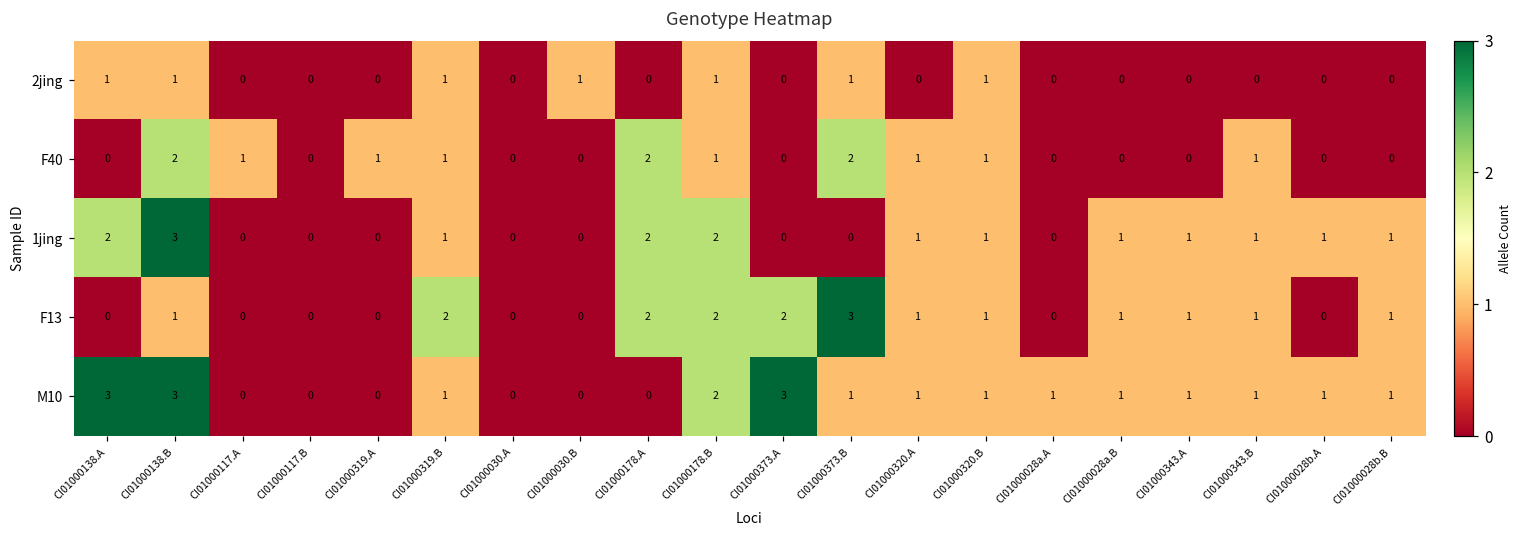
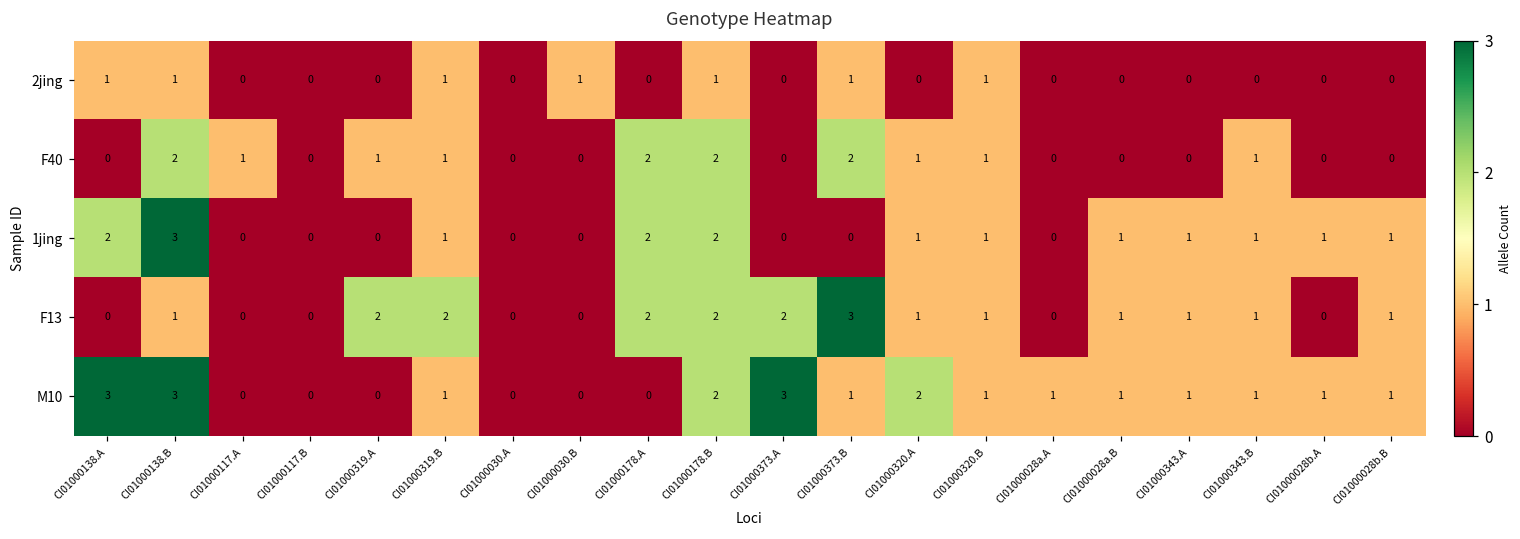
  {
    "2jing": {
      "CI01000138.A": 1,
      "CI01000138.B": 1,
      "CI01000117.A": 0,
      "CI01000117.B": 0,
      "CI01000319.A": 0,
      "CI01000319.B": 1,
      "CI01000030.A": 0,
      "CI01000030.B": 1,
      "CI01000178.A": 0,
      "CI01000178.B": 1,
      "CI01000373.A": 0,
      "CI01000373.B": 1,
      "CI01000320.A": 0,
      "CI01000320.B": 1,
      "CI01000028a.A": 0,
      "CI01000028a.B": 0,
      "CI01000343.A": 0,
      "CI01000343.B": 0,
      "CI01000028b.A": 0,
      "CI01000028b.B": 0
    },
    "F40": {
      "CI01000138.A": 0,
      "CI01000138.B": 2,
      "CI01000117.A": 1,
      "CI01000117.B": 0,
      "CI01000319.A": 1,
      "CI01000319.B": 1,
      "CI01000030.A": 0,
      "CI01000030.B": 0,
      "CI01000178.A": 2,
-     "CI01000178.B": 1,
+     "CI01000178.B": 2,
      "CI01000373.A": 0,
      "CI01000373.B": 2,
      "CI01000320.A": 1,
      "CI01000320.B": 1,
      "CI01000028a.A": 0,
      "CI01000028a.B": 0,
      "CI01000343.A": 0,
      "CI01000343.B": 1,
      "CI01000028b.A": 0,
      "CI01000028b.B": 0
    },
    "1jing": {
      "CI01000138.A": 2,
      "CI01000138.B": 3,
      "CI01000117.A": 0,
      "CI01000117.B": 0,
      "CI01000319.A": 0,
      "CI01000319.B": 1,
      "CI01000030.A": 0,
      "CI01000030.B": 0,
      "CI01000178.A": 2,
      "CI01000178.B": 2,
      "CI01000373.A": 0,
      "CI01000373.B": 0,
      "CI01000320.A": 1,
      "CI01000320.B": 1,
      "CI01000028a.A": 0,
      "CI01000028a.B": 1,
      "CI01000343.A": 1,
      "CI01000343.B": 1,
      "CI01000028b.A": 1,
      "CI01000028b.B": 1
    },
    "F13": {
      "CI01000138.A": 0,
      "CI01000138.B": 1,
      "CI01000117.A": 0,
      "CI01000117.B": 0,
-     "CI01000319.A": 0,
+     "CI01000319.A": 2,
      "CI01000319.B": 2,
      "CI01000030.A": 0,
      "CI01000030.B": 0,
      "CI01000178.A": 2,
      "CI01000178.B": 2,
      "CI01000373.A": 2,
      "CI01000373.B": 3,
      "CI01000320.A": 1,
      "CI01000320.B": 1,
      "CI01000028a.A": 0,
      "CI01000028a.B": 1,
      "CI01000343.A": 1,
      "CI01000343.B": 1,
      "CI01000028b.A": 0,
      "CI01000028b.B": 1
    },
    "M10": {
      "CI01000138.A": 3,
      "CI01000138.B": 3,
      "CI01000117.A": 0,
      "CI01000117.B": 0,
      "CI01000319.A": 0,
      "CI01000319.B": 1,
      "CI01000030.A": 0,
      "CI01000030.B": 0,
      "CI01000178.A": 0,
      "CI01000178.B": 2,
      "CI01000373.A": 3,
      "CI01000373.B": 1,
-     "CI01000320.A": 1,
+     "CI01000320.A": 2,
      "CI01000320.B": 1,
      "CI01000028a.A": 1,
      "CI01000028a.B": 1,
      "CI01000343.A": 1,
      "CI01000343.B": 1,
      "CI01000028b.A": 1,
      "CI01000028b.B": 1
    }
  }
